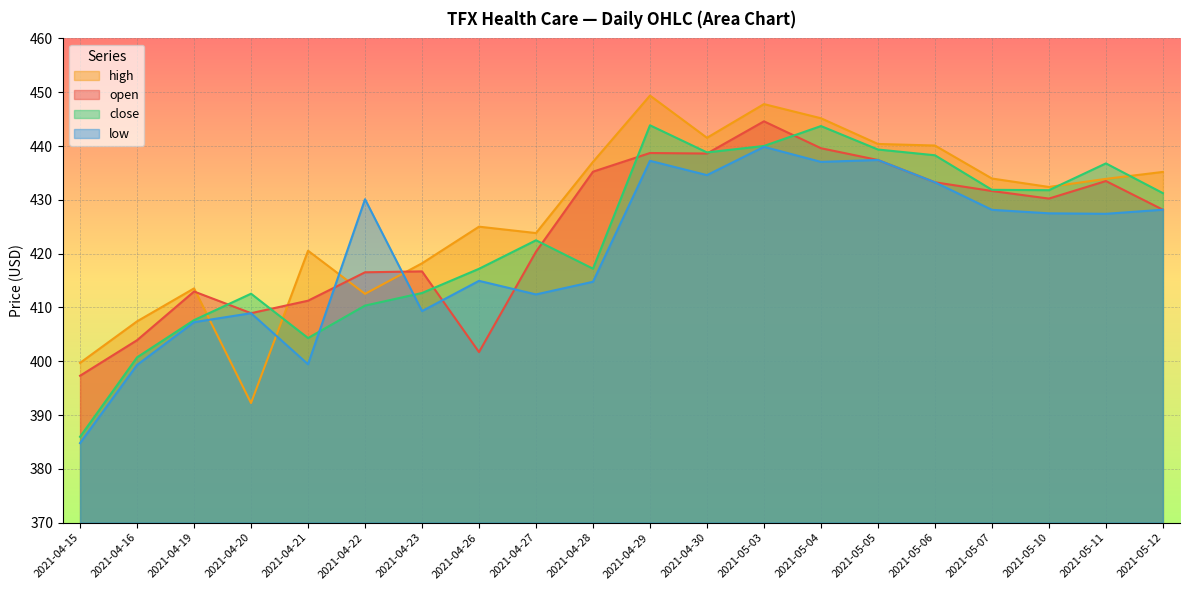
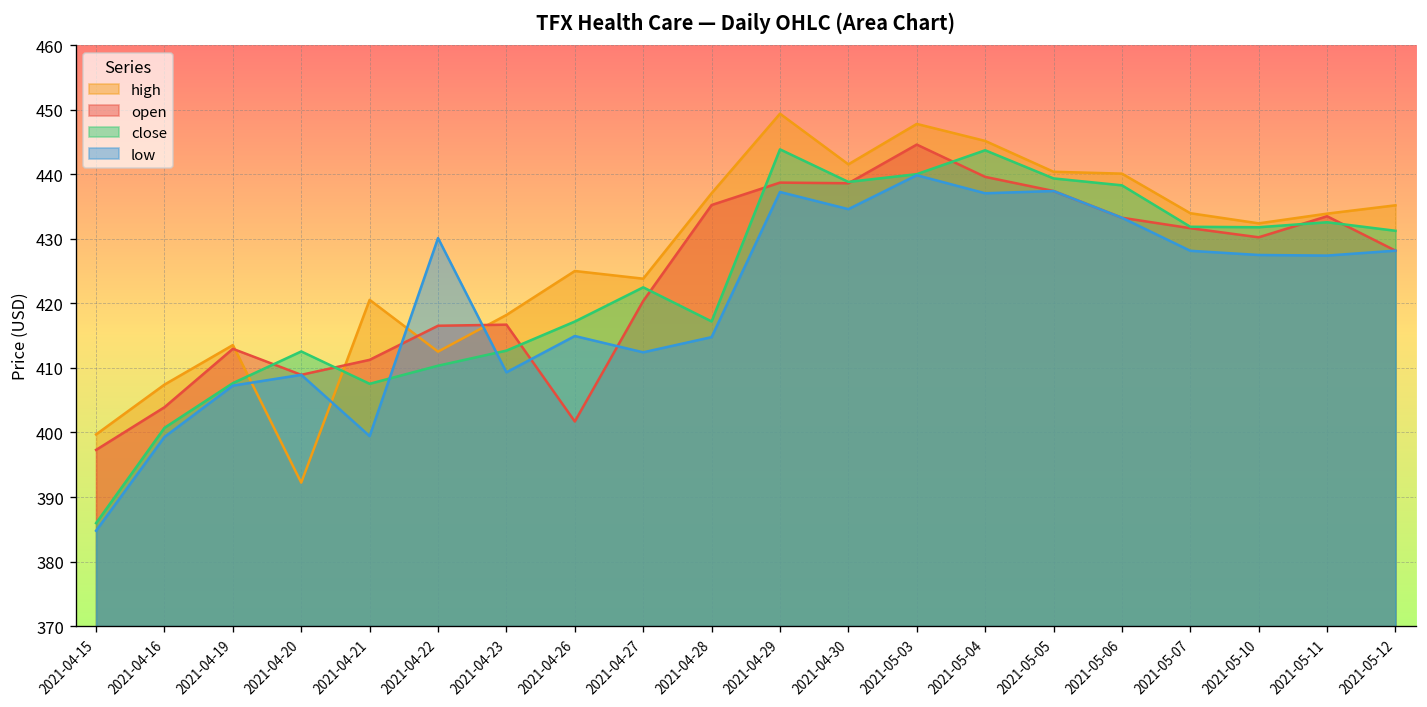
  {
    "high": {
      "2021-04-15": 400,
      "2021-04-16": 407,
      "2021-04-19": 414,
      "2021-04-20": 392,
      "2021-04-21": 421,
      "2021-04-22": 413,
      "2021-04-23": 418,
      "2021-04-26": 425,
      "2021-04-27": 424,
      "2021-04-28": 437,
      "2021-04-29": 449,
      "2021-04-30": 442,
      "2021-05-03": 448,
      "2021-05-04": 445,
      "2021-05-05": 440,
      "2021-05-06": 440,
      "2021-05-07": 434,
      "2021-05-10": 432,
      "2021-05-12": 435
    },
    "open": {
      "2021-04-15": 397,
      "2021-04-16": 404,
      "2021-04-19": 413,
      "2021-04-21": 411,
      "2021-04-22": 417,
      "2021-04-23": 417,
      "2021-04-26": 402,
      "2021-04-27": 420,
      "2021-04-28": 435,
      "2021-04-29": 439,
      "2021-05-03": 445,
      "2021-05-04": 440,
      "2021-05-10": 430
    },
    "close": {
      "2021-04-15": 386,
      "2021-04-16": 401,
      "2021-04-20": 413,
-     "2021-04-21": 404,
+     "2021-04-21": 408,
      "2021-04-22": 410,
      "2021-04-23": 413,
      "2021-04-26": 417,
      "2021-04-27": 422,
      "2021-04-28": 417,
      "2021-04-29": 444,
      "2021-05-04": 444,
      "2021-05-05": 439,
      "2021-05-06": 438,
      "2021-05-10": 432,
-     "2021-05-11": 437,
+     "2021-05-11": 433,
      "2021-05-12": 431
    },
    "low": {
      "2021-04-15": 385,
      "2021-04-16": 399,
      "2021-04-21": 399,
      "2021-04-22": 430,
      "2021-04-23": 409,
      "2021-04-26": 415,
      "2021-04-27": 412,
      "2021-04-28": 415,
      "2021-04-29": 437,
      "2021-04-30": 435,
      "2021-05-04": 437,
      "2021-05-07": 428,
      "2021-05-10": 427,
      "2021-05-11": 427
    }
  }
